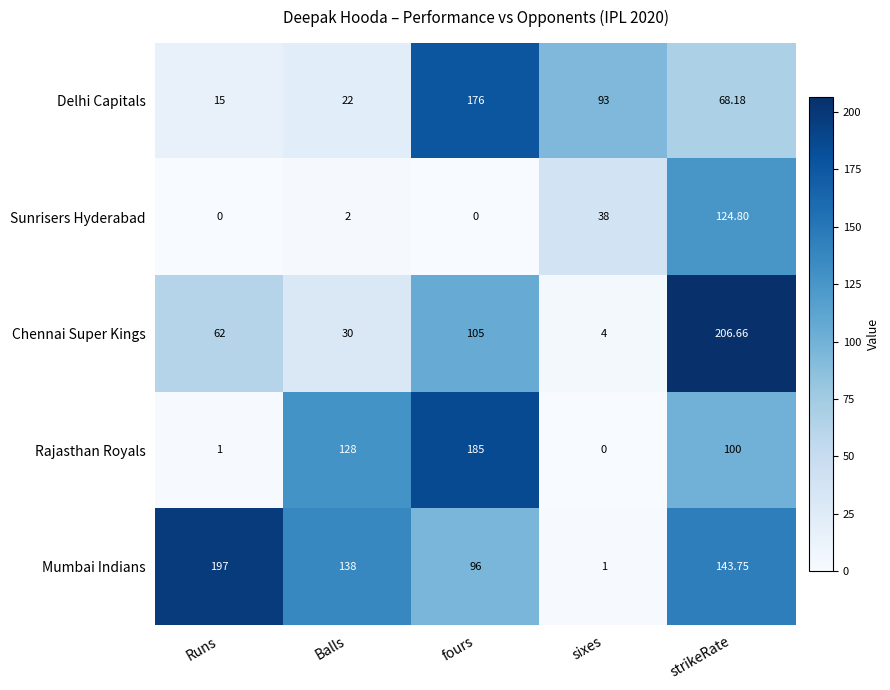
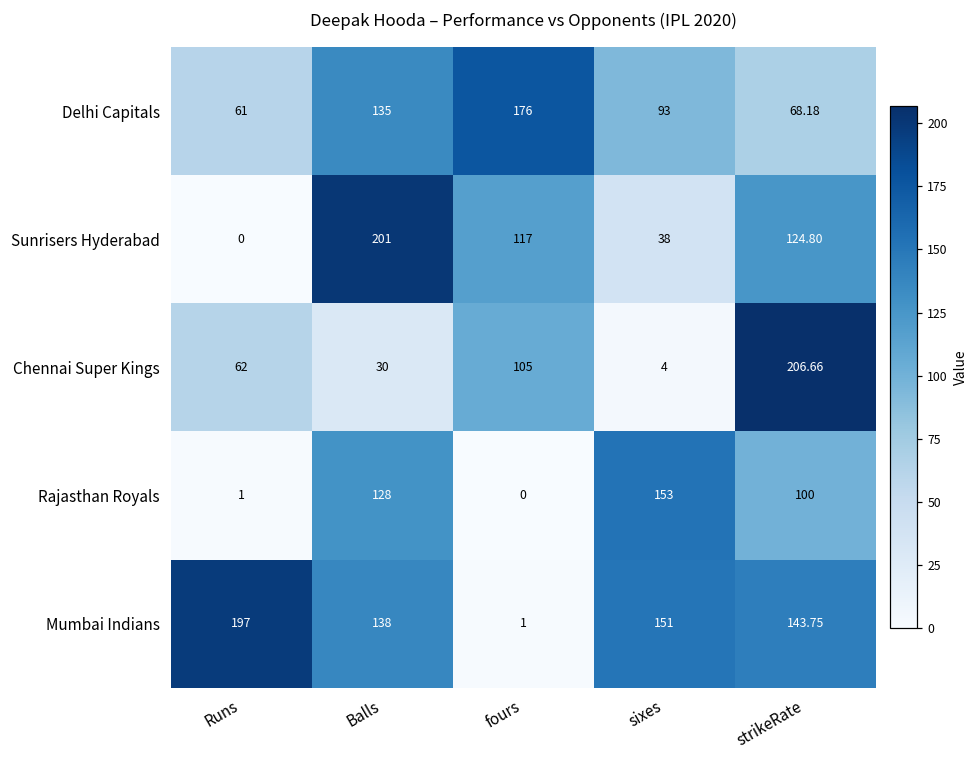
  {
    "Delhi Capitals": {
-     "Runs": 15,
-     "Balls": 22,
+     "Runs": 61,
+     "Balls": 135,
      "fours": 176,
      "sixes": 93,
      "strikeRate": 68.18
    },
    "Sunrisers Hyderabad": {
      "Runs": 0,
-     "Balls": 2,
-     "fours": 0,
+     "Balls": 201,
+     "fours": 117,
      "sixes": 38,
      "strikeRate": 124.80
    },
    "Chennai Super Kings": {
      "Runs": 62,
      "Balls": 30,
      "fours": 105,
      "sixes": 4,
      "strikeRate": 206.66
    },
    "Rajasthan Royals": {
      "Runs": 1,
      "Balls": 128,
-     "fours": 185,
-     "sixes": 0,
+     "fours": 0,
+     "sixes": 153,
      "strikeRate": 100
    },
    "Mumbai Indians": {
      "Runs": 197,
      "Balls": 138,
-     "fours": 96,
-     "sixes": 1,
+     "fours": 1,
+     "sixes": 151,
      "strikeRate": 143.75
    }
  }
